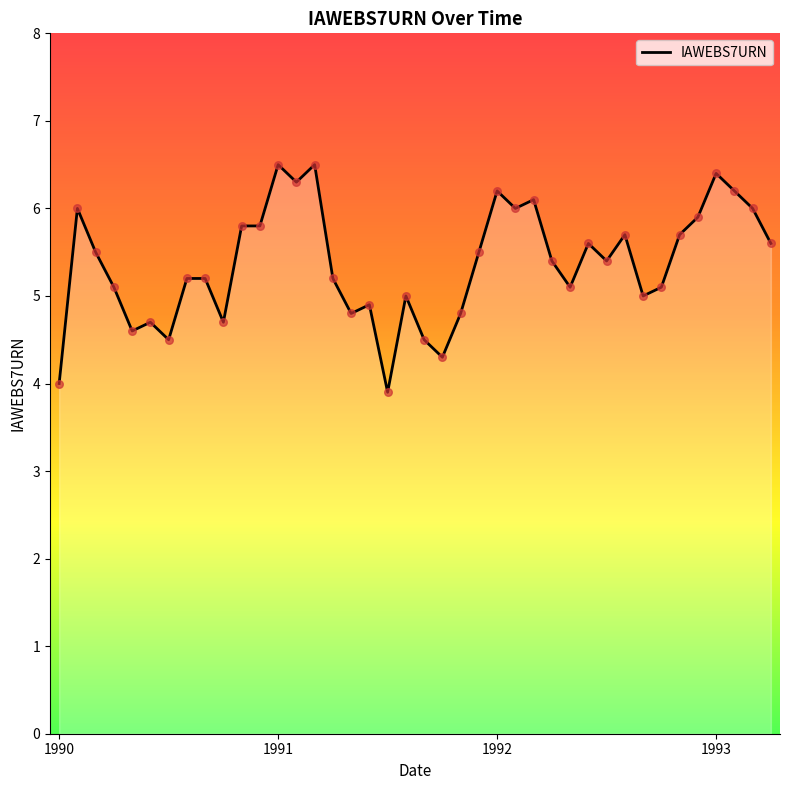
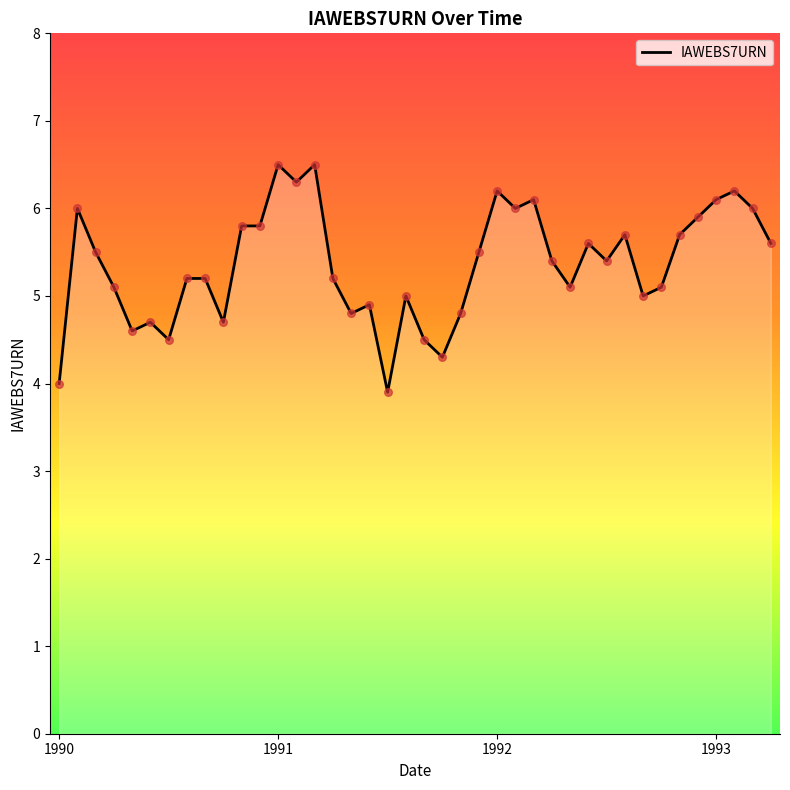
  {
    "1990": 4.0,
    "1991": 6.5,
    "1992": 6.2,
-   "1993": 6.4
+   "1993": 6.1
  }
